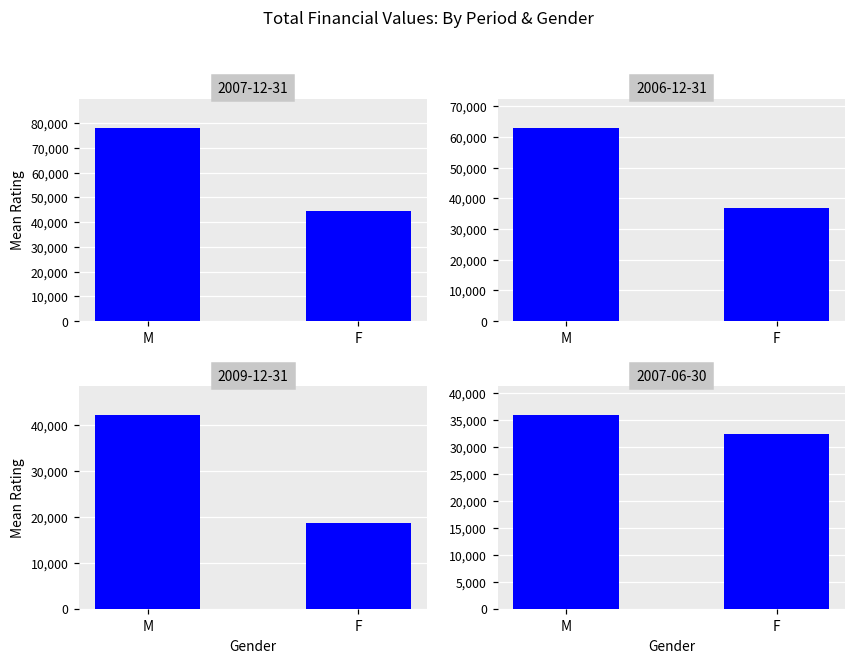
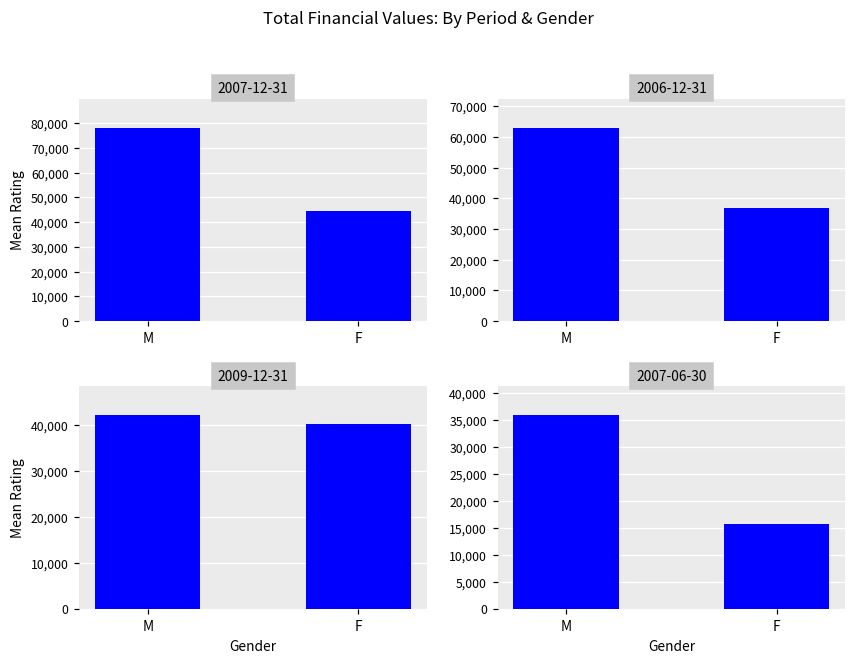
  {
    "2007-12-31": {
      "M": "78,000",
      "F": "45,000"
    },
    "2006-12-31": {
      "M": "63,000",
      "F": "37,000"
    },
    "2009-12-31": {
      "M": "42,000",
-     "F": "19,000"
+     "F": "40,000"
    },
    "2007-06-30": {
      "M": "36,000",
-     "F": "32,000"
+     "F": "16,000"
    }
  }
